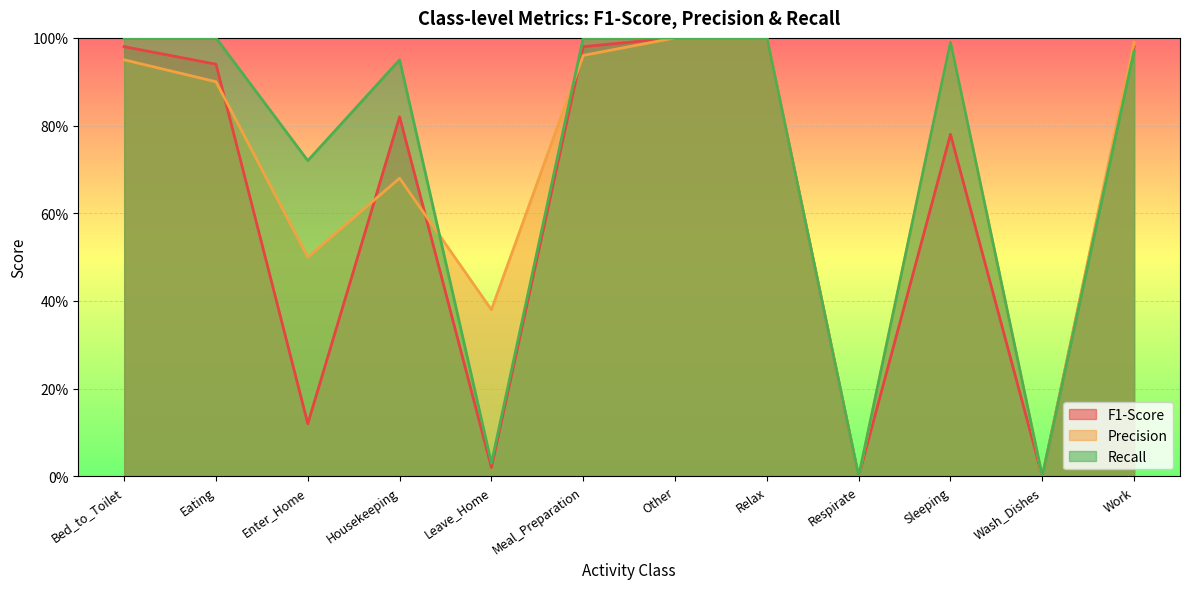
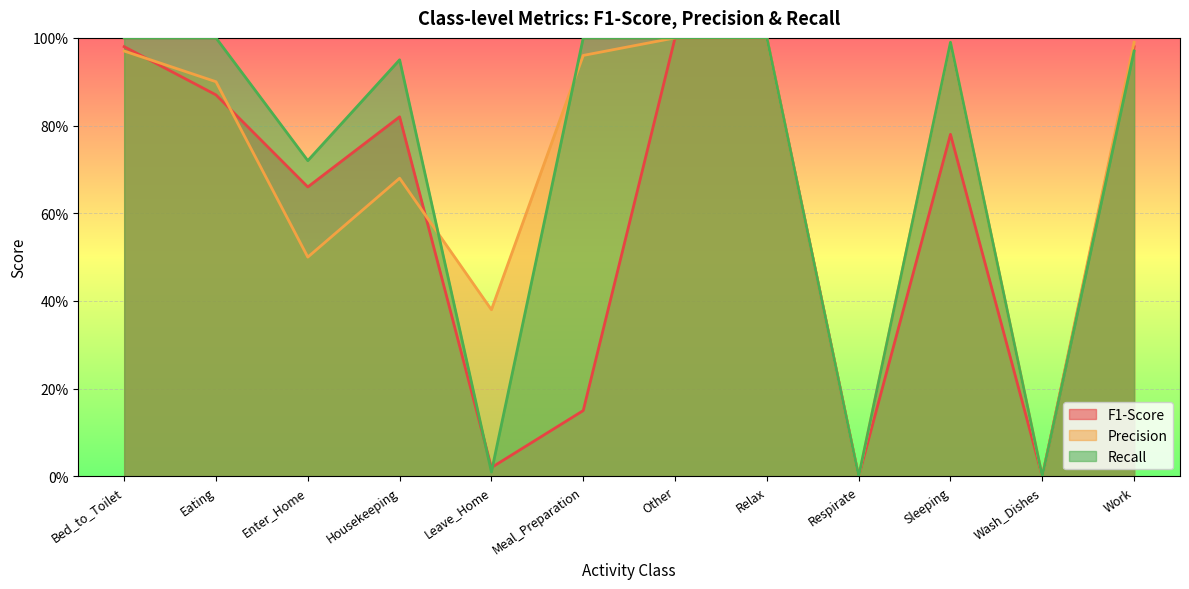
  {
    "F1-Score": {
      "Bed_to_Toilet": "98%",
-     "Eating": "94%",
-     "Enter_Home": "12%",
+     "Eating": "87%",
+     "Enter_Home": "66%",
      "Housekeeping": "82%",
      "Leave_Home": "2%",
-     "Meal_Preparation": "98%",
+     "Meal_Preparation": "15%",
      "Sleeping": "78%",
      "Work": "98%"
    },
    "Precision": {
-     "Bed_to_Toilet": "95%",
+     "Bed_to_Toilet": "97%",
      "Eating": "90%",
      "Enter_Home": "50%",
      "Housekeeping": "68%",
      "Leave_Home": "38%",
      "Meal_Preparation": "96%",
      "Work": "99%"
    },
    "Recall": {
      "Bed_to_Toilet": "100%",
      "Eating": "100%",
      "Enter_Home": "72%",
      "Housekeeping": "95%",
-     "Leave_Home": "3%",
+     "Leave_Home": "1%",
      "Meal_Preparation": "100%",
      "Work": "97%"
    }
  }
